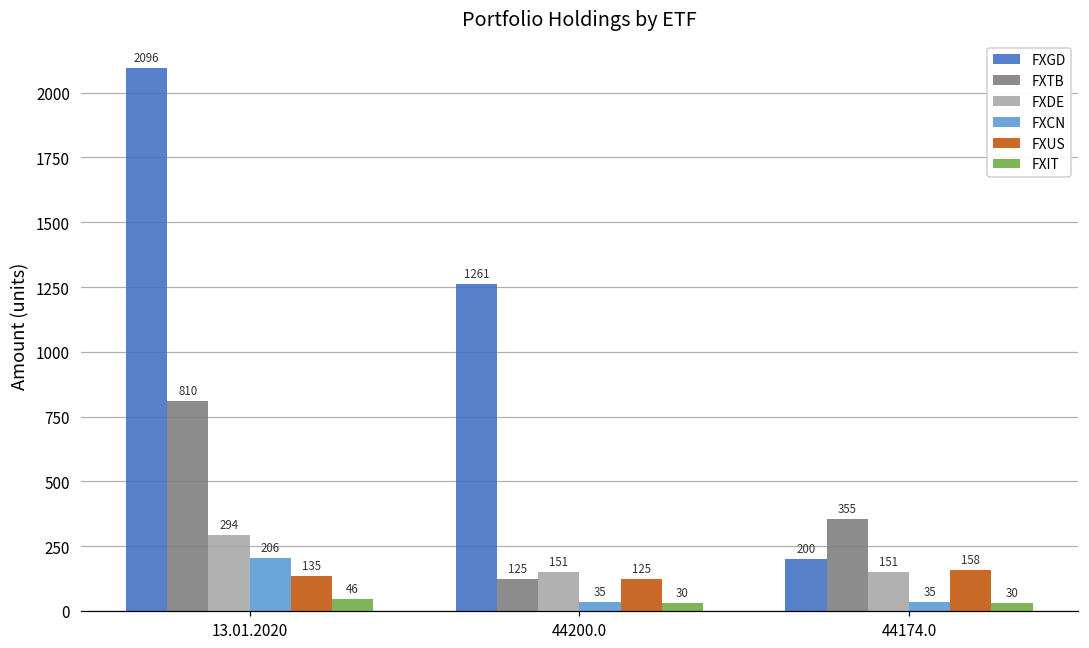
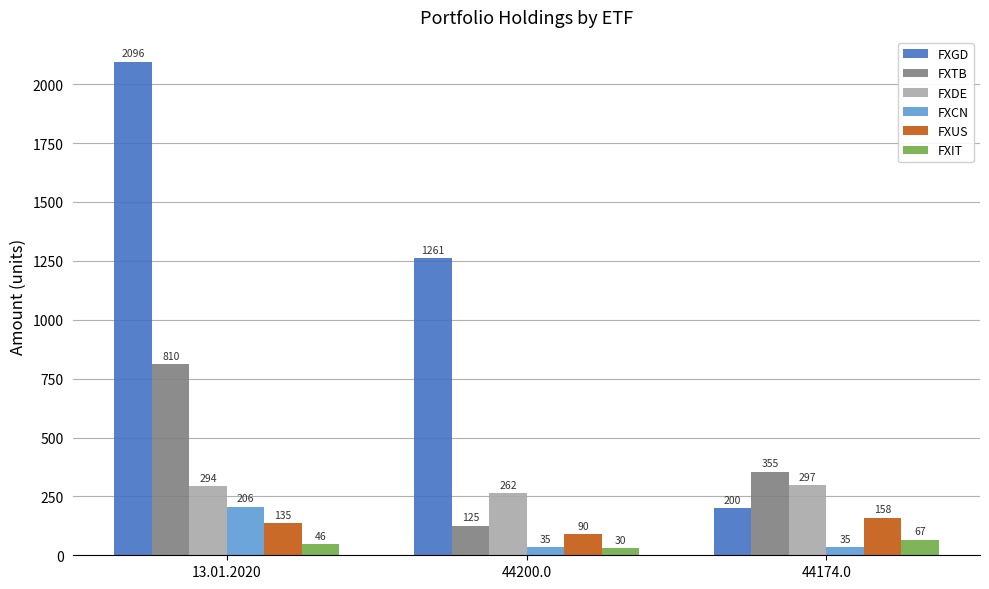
  {
    "FXTB": {
      "13.01.2020": 810,
      "44200.0": 125,
      "44174.0": 355
    },
    "FXDE": {
      "13.01.2020": 294,
-     "44200.0": 151,
-     "44174.0": 151
+     "44200.0": 262,
+     "44174.0": 297
    },
    "FXUS": {
      "13.01.2020": 135,
-     "44200.0": 125,
+     "44200.0": 90,
      "44174.0": 158
    },
    "FXIT": {
      "13.01.2020": 46,
      "44200.0": 30,
-     "44174.0": 30
+     "44174.0": 67
    }
  }
